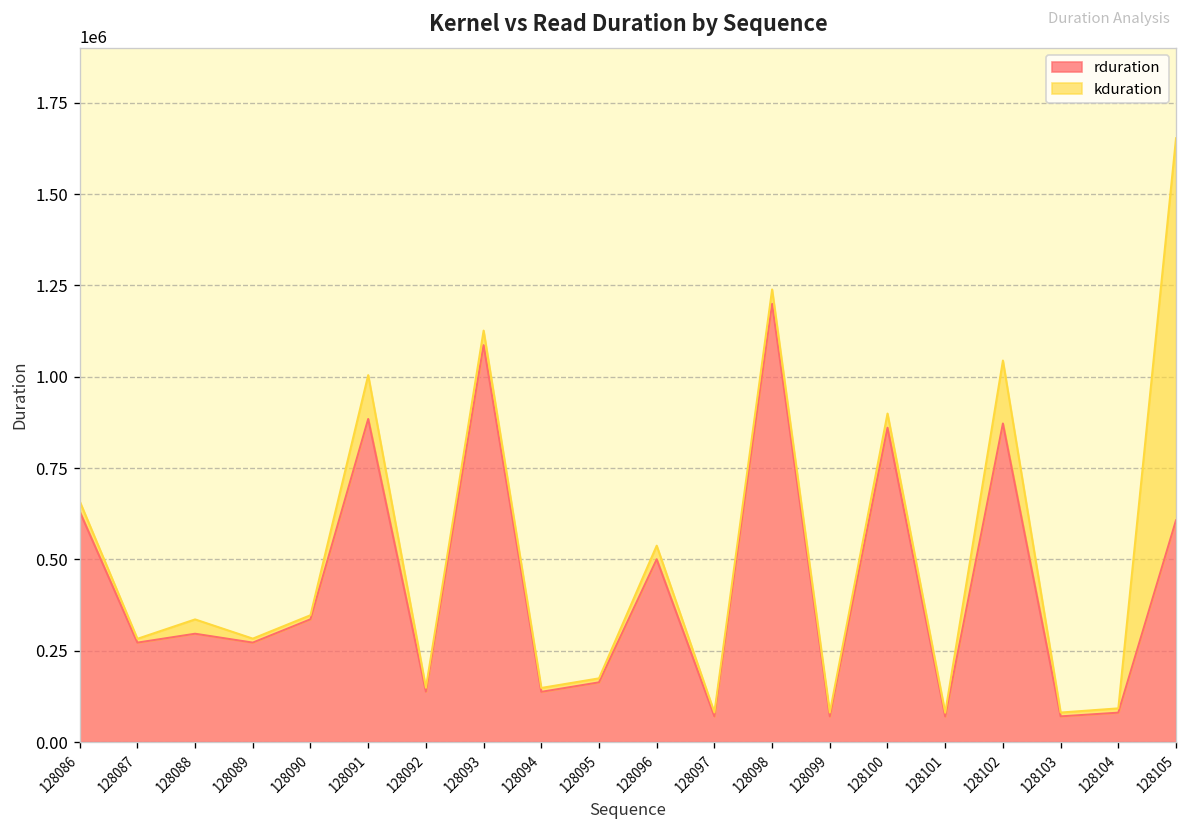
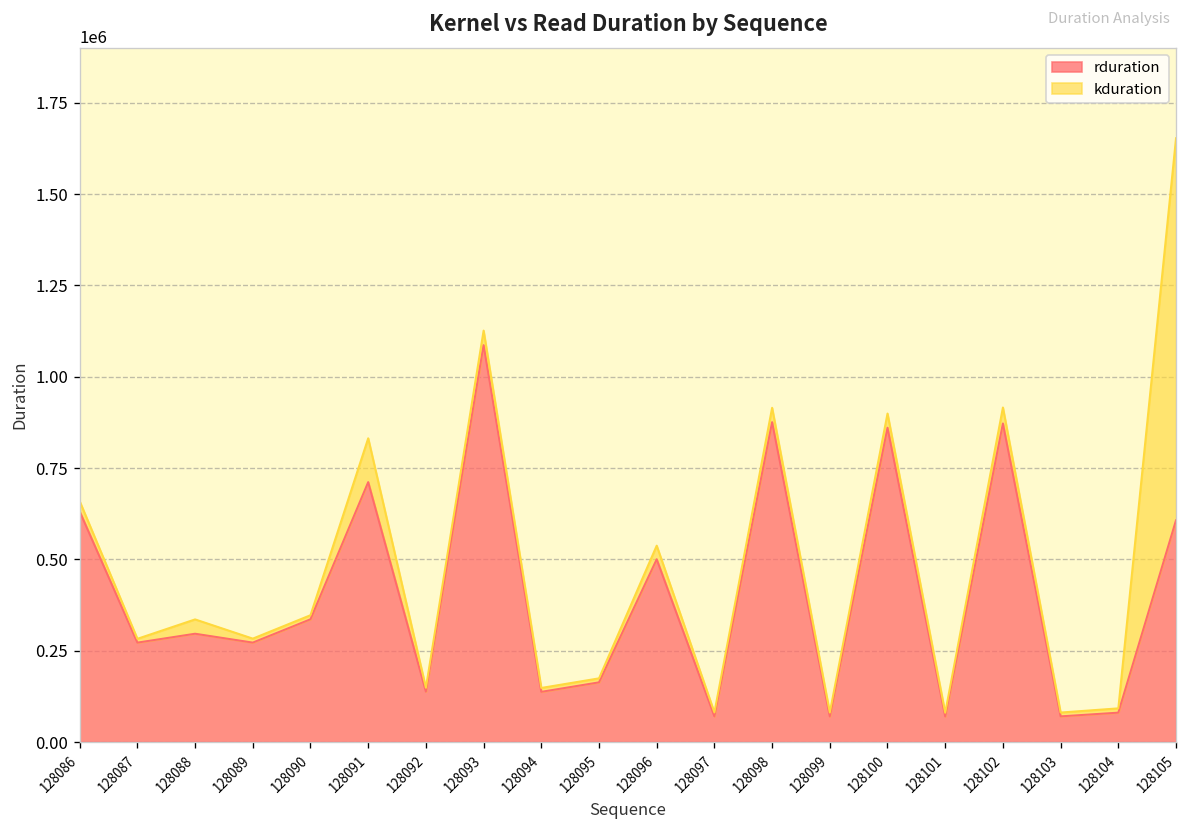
  {
    "rduration": {
      "128086": 630000,
      "128087": 270000,
      "128088": 300000,
      "128089": 270000,
      "128090": 340000,
-     "128091": 880000,
+     "128091": 710000,
      "128092": 140000,
      "128093": 1090000,
      "128094": 140000,
      "128095": 160000,
      "128096": 500000,
      "128097": 70000,
-     "128098": 1200000,
+     "128098": 880000,
      "128099": 70000,
      "128100": 860000,
      "128101": 70000,
      "128102": 870000,
      "128103": 70000,
      "128104": 80000,
      "128105": 610000
    },
    "kduration": {
      "128086": 30000,
      "128087": 10000,
      "128088": 40000,
      "128089": 10000,
      "128090": 10000,
      "128091": 120000,
      "128092": 10000,
      "128093": 40000,
      "128094": 10000,
      "128095": 10000,
      "128096": 40000,
      "128097": 10000,
      "128098": 40000,
      "128099": 10000,
      "128100": 40000,
      "128101": 10000,
-     "128102": 170000,
+     "128102": 40000,
      "128103": 10000,
      "128104": 10000,
      "128105": 1050000
    }
  }
